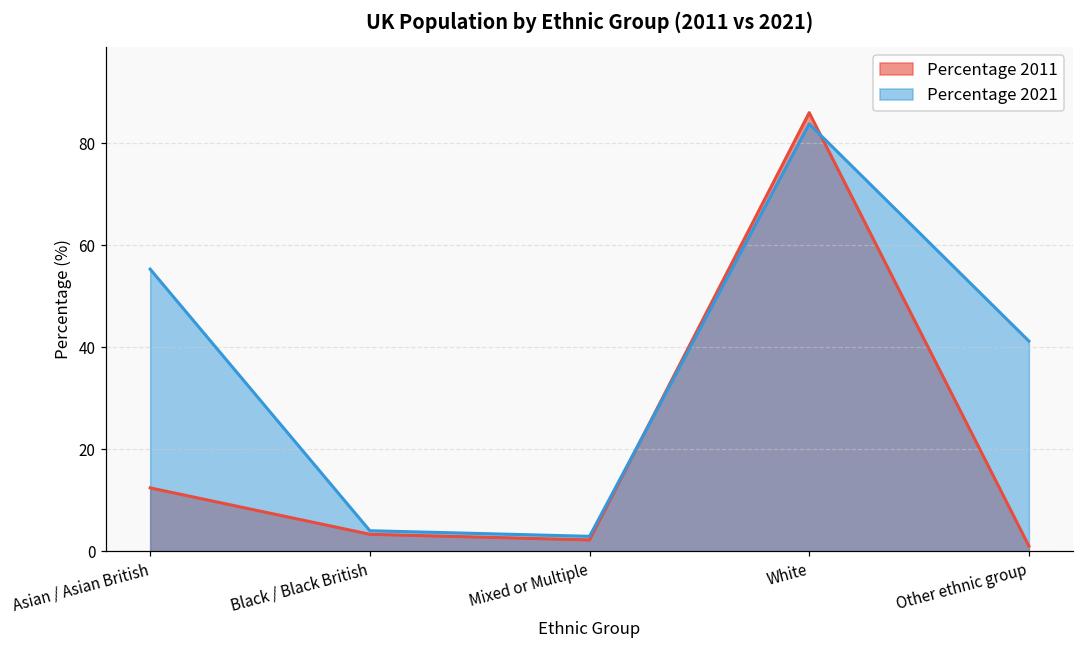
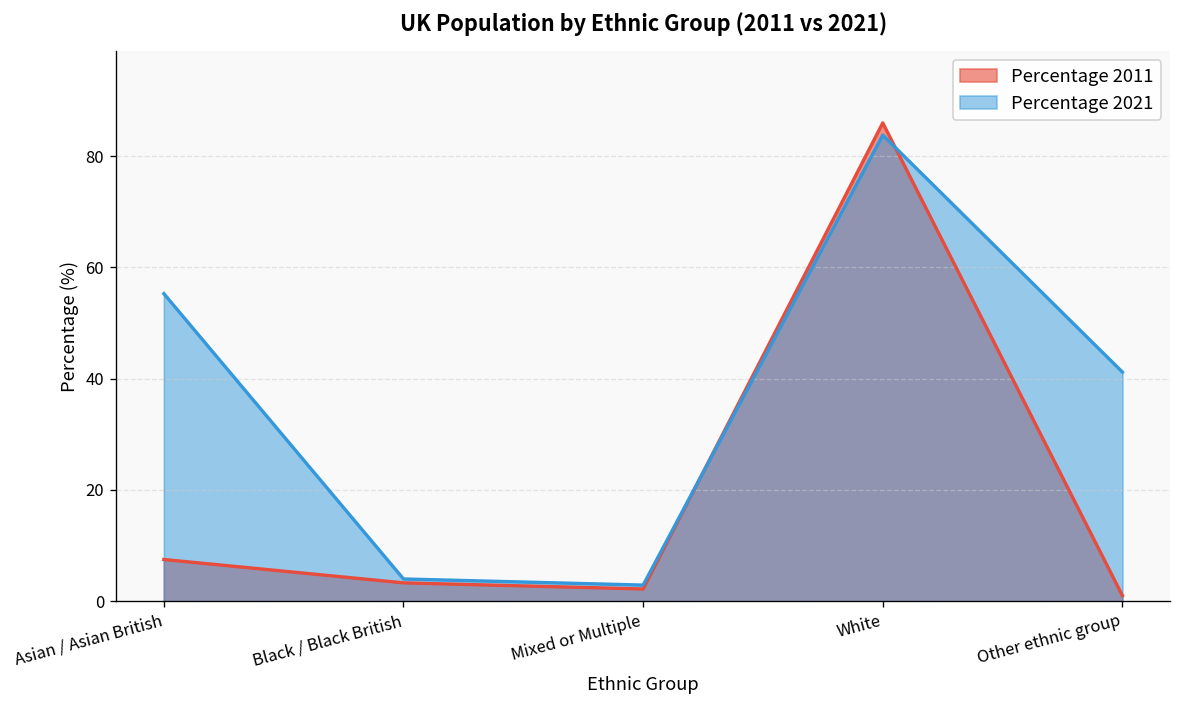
  {
    "Percentage 2011": {
-     "Asian / Asian British": 12,
+     "Asian / Asian British": 8,
      "Black / Black British": 3,
      "Mixed or Multiple": 2,
      "White": 86,
      "Other ethnic group": 1
    },
    "Percentage 2021": {
      "Asian / Asian British": 55,
      "Black / Black British": 4,
      "Mixed or Multiple": 3,
      "White": 84,
      "Other ethnic group": 41
    }
  }
